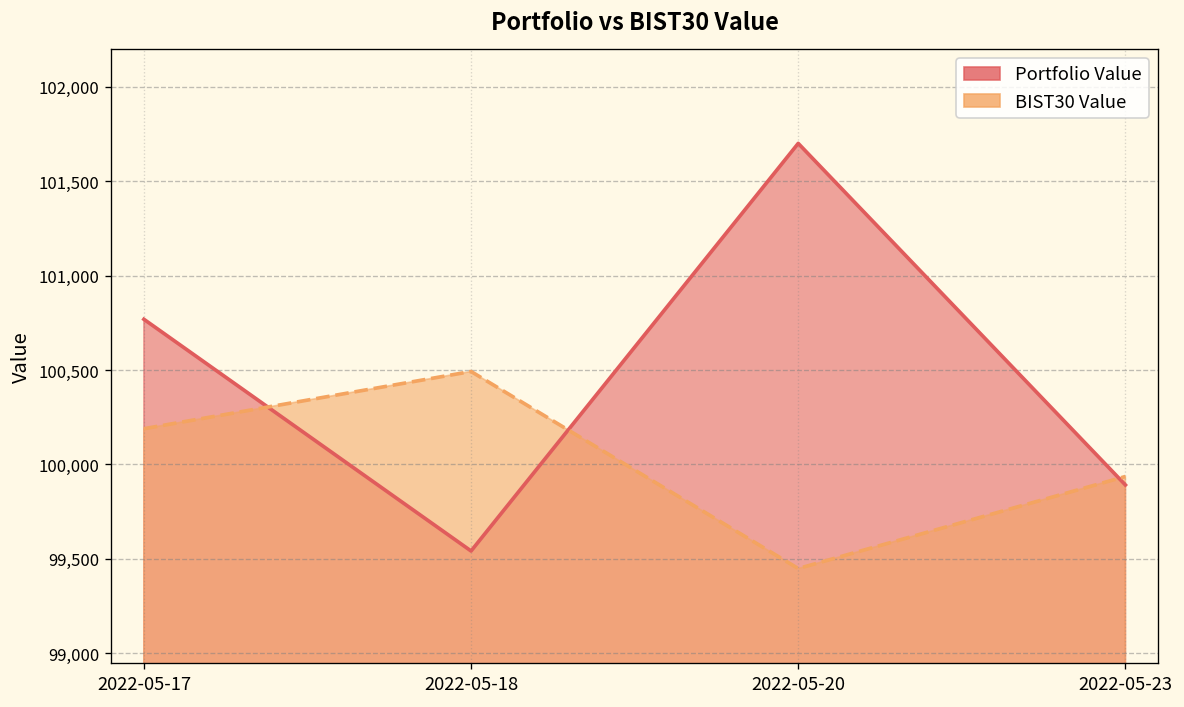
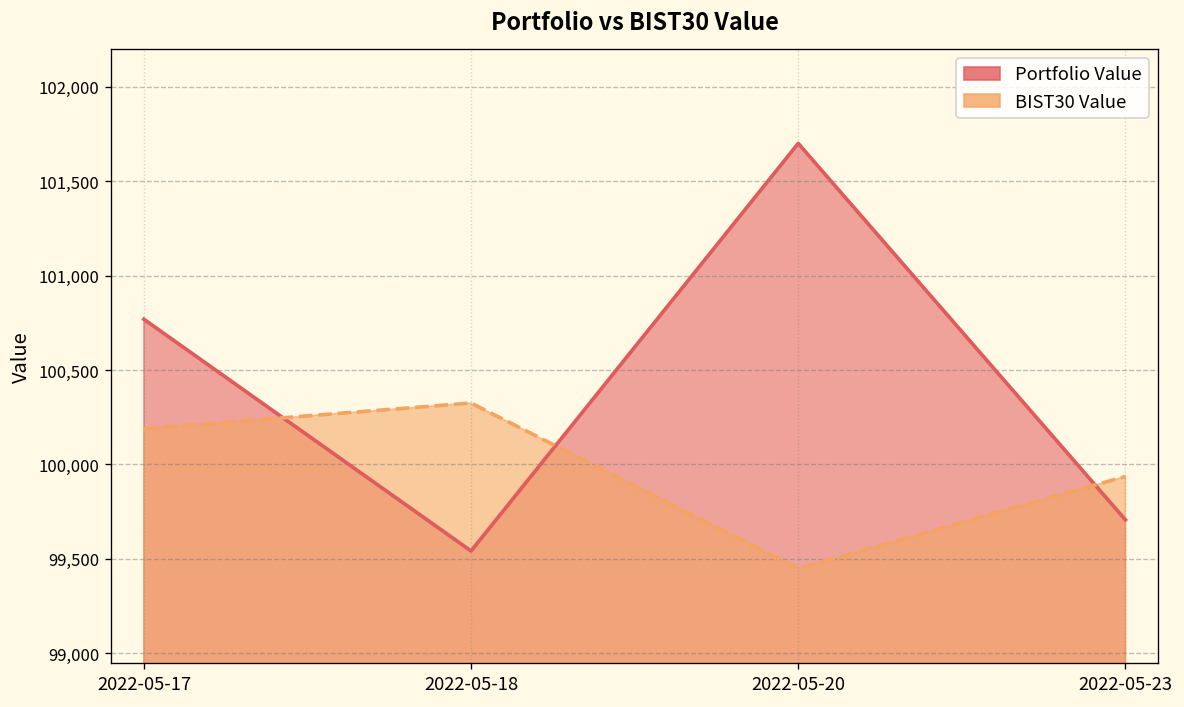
  {
    "Portfolio Value": {
      "2022-05-17": "100,770",
      "2022-05-18": "99,540",
      "2022-05-20": "101,700",
-     "2022-05-23": "99,890"
+     "2022-05-23": "99,710"
    },
    "BIST30 Value": {
      "2022-05-17": "100,190",
-     "2022-05-18": "100,490",
+     "2022-05-18": "100,320",
      "2022-05-20": "99,450",
      "2022-05-23": "99,940"
    }
  }
